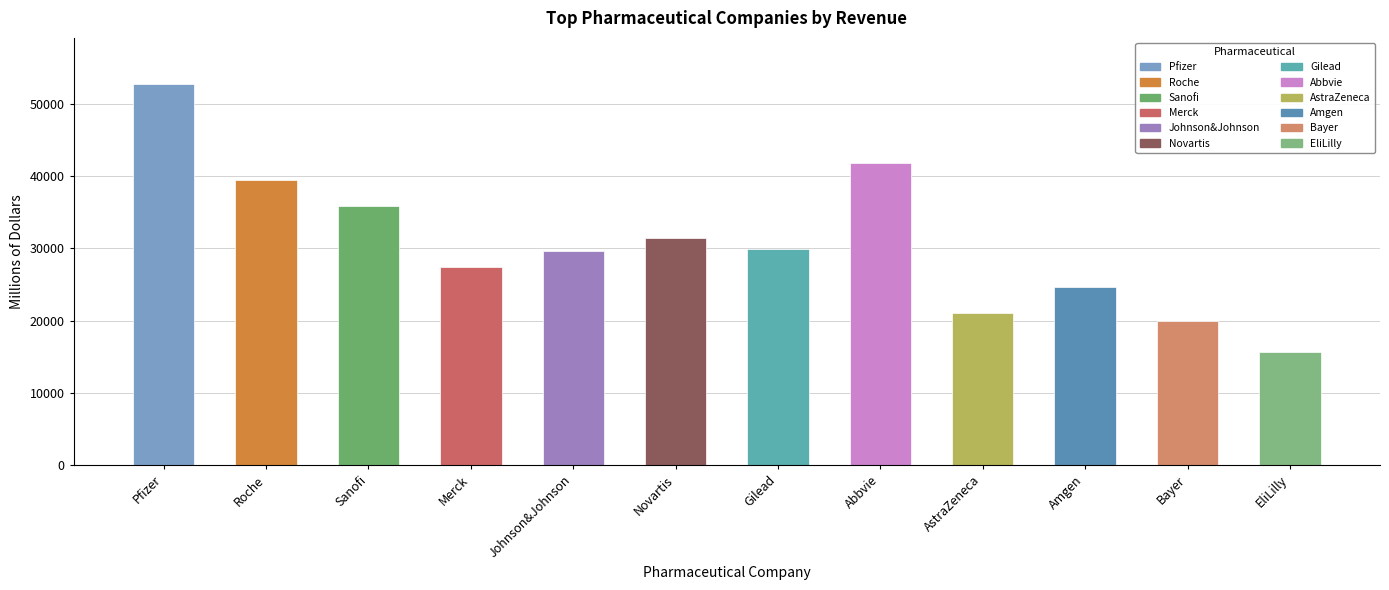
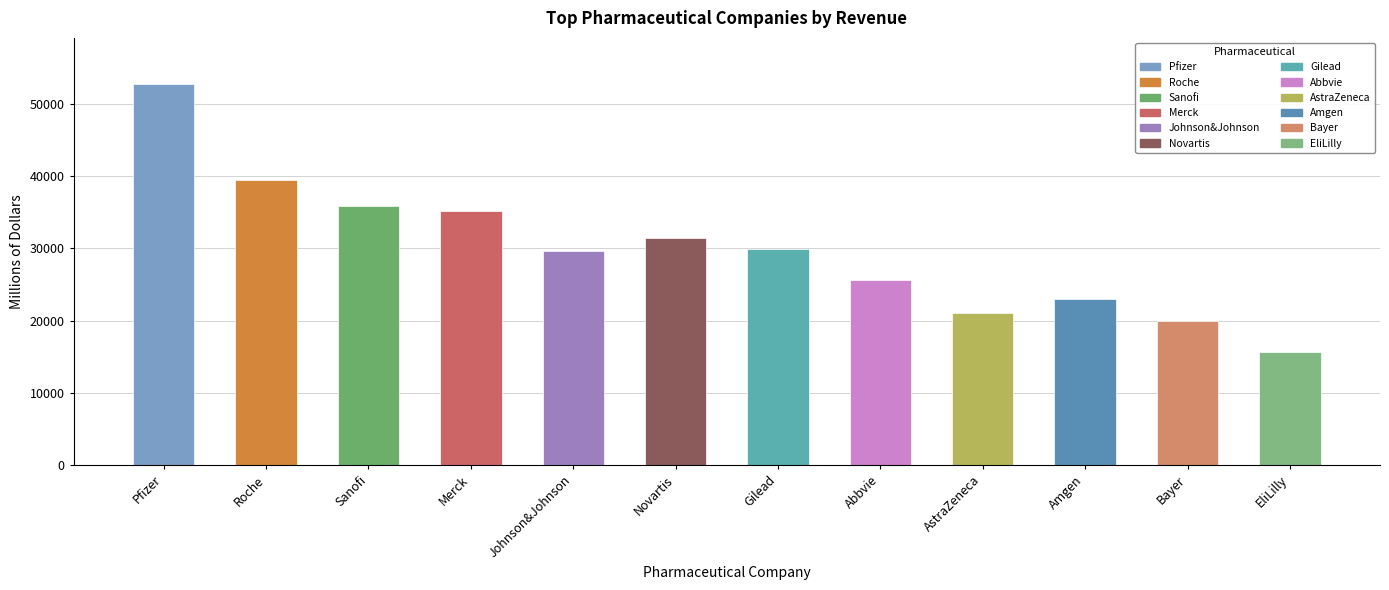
  {
    "Pfizer": 53000,
    "Roche": 39000,
    "Sanofi": 36000,
-   "Merck": 27000,
+   "Merck": 35000,
    "Johnson&Johnson": 30000,
    "Novartis": 31000,
    "Gilead": 30000,
-   "Abbvie": 42000,
+   "Abbvie": 26000,
    "AstraZeneca": 21000,
-   "Amgen": 25000,
+   "Amgen": 23000,
    "Bayer": 20000,
    "EliLilly": 16000
  }
